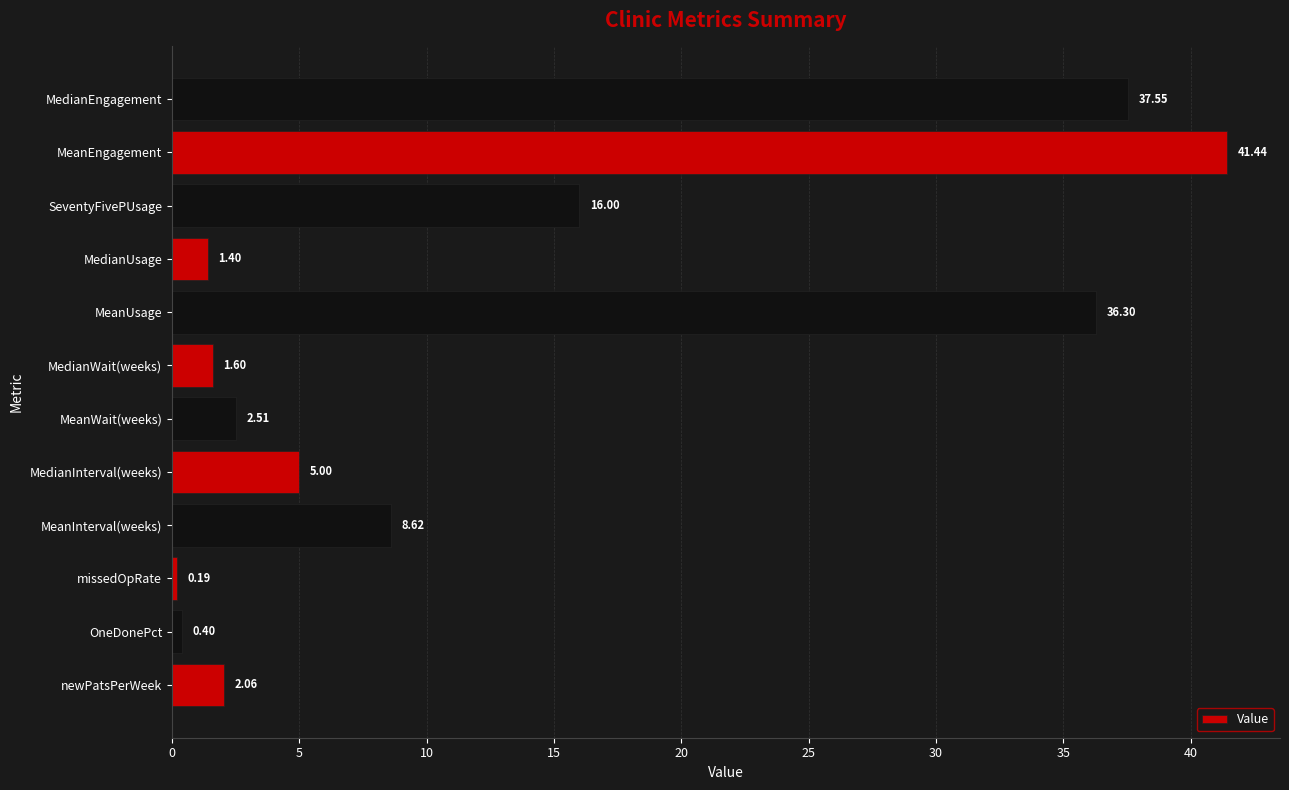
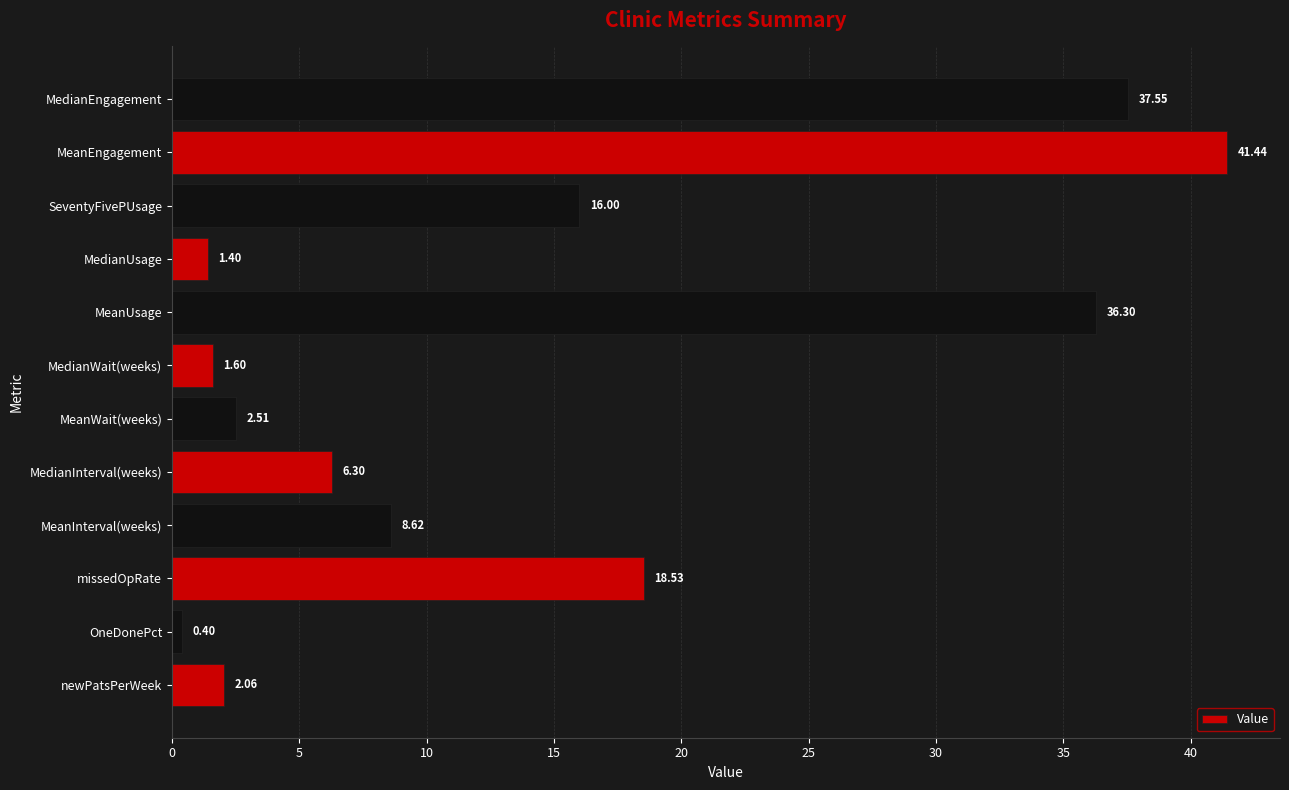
  {
    "MedianEngagement": 37.55,
    "MeanEngagement": 41.44,
    "SeventyFivePUsage": 16.00,
    "MedianUsage": 1.40,
    "MeanUsage": 36.30,
    "MedianWait(weeks)": 1.60,
    "MeanWait(weeks)": 2.51,
-   "MedianInterval(weeks)": 5.00,
+   "MedianInterval(weeks)": 6.30,
    "MeanInterval(weeks)": 8.62,
-   "missedOpRate": 0.19,
+   "missedOpRate": 18.53,
    "OneDonePct": 0.40,
    "newPatsPerWeek": 2.06
  }
